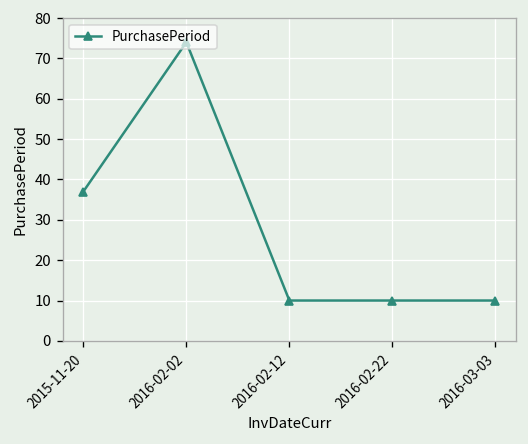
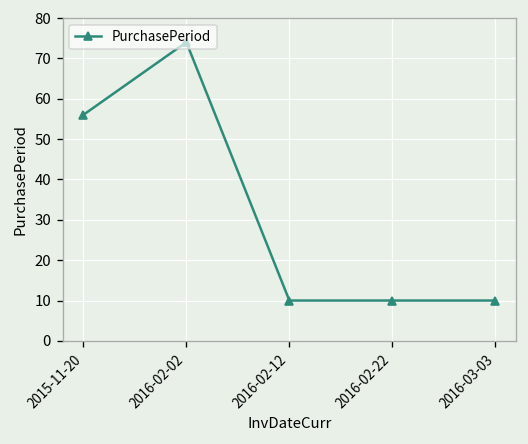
  {
-   "2015-11-20": 37,
+   "2015-11-20": 56,
    "2016-02-12": 10,
    "2016-02-22": 10,
    "2016-03-03": 10
  }
